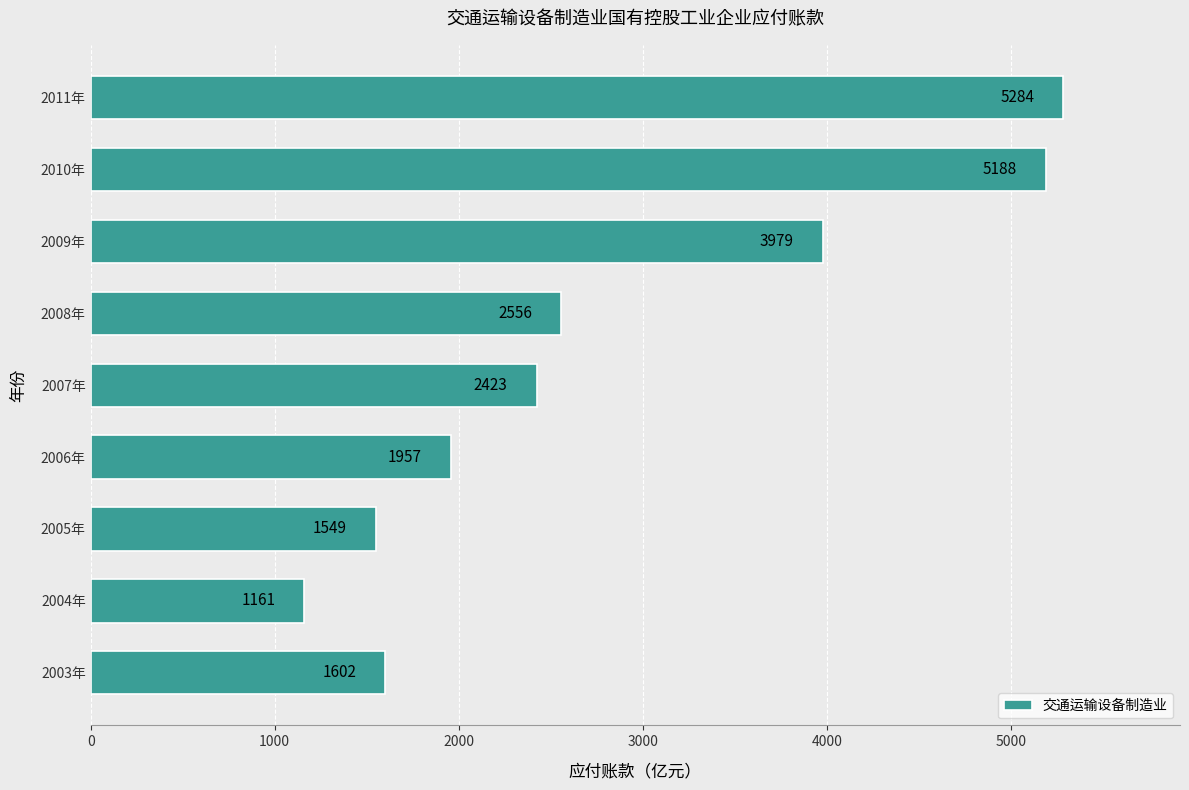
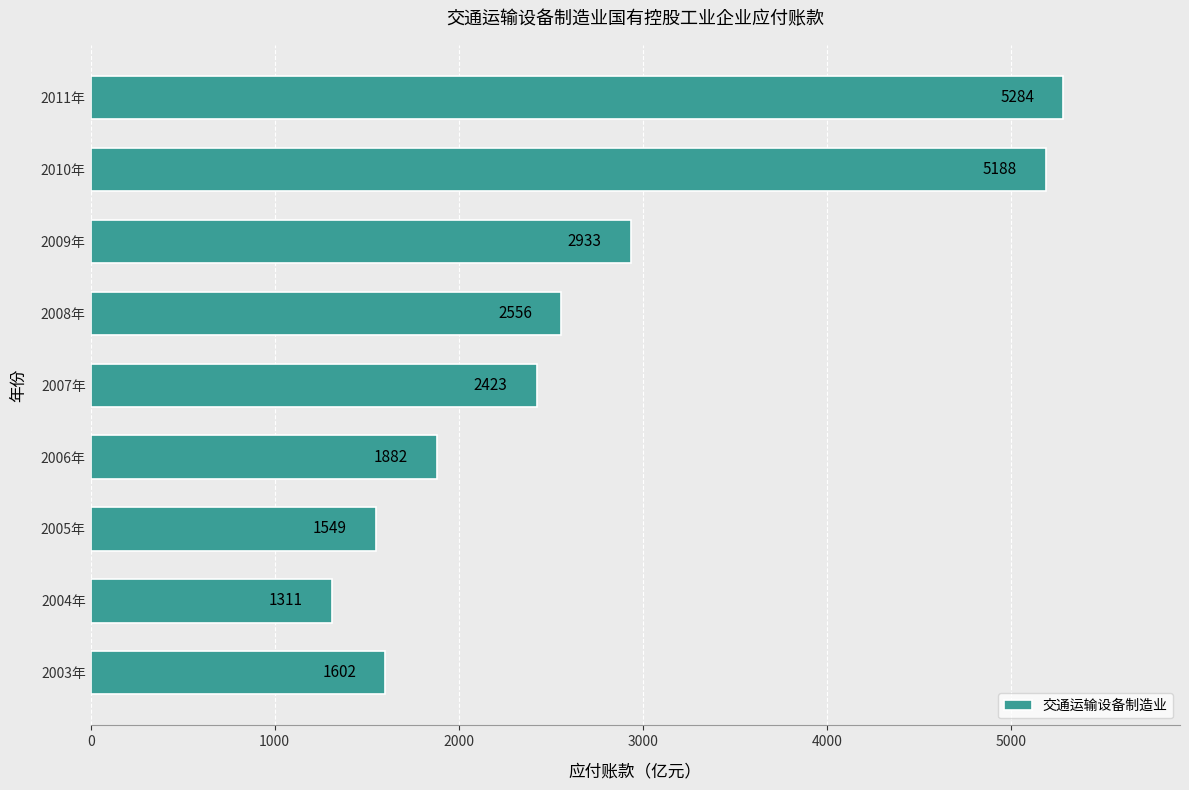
  {
    "2011年": 5284,
    "2010年": 5188,
-   "2009年": 3979,
+   "2009年": 2933,
    "2008年": 2556,
    "2007年": 2423,
-   "2006年": 1957,
+   "2006年": 1882,
    "2005年": 1549,
-   "2004年": 1161,
+   "2004年": 1311,
    "2003年": 1602
  }
